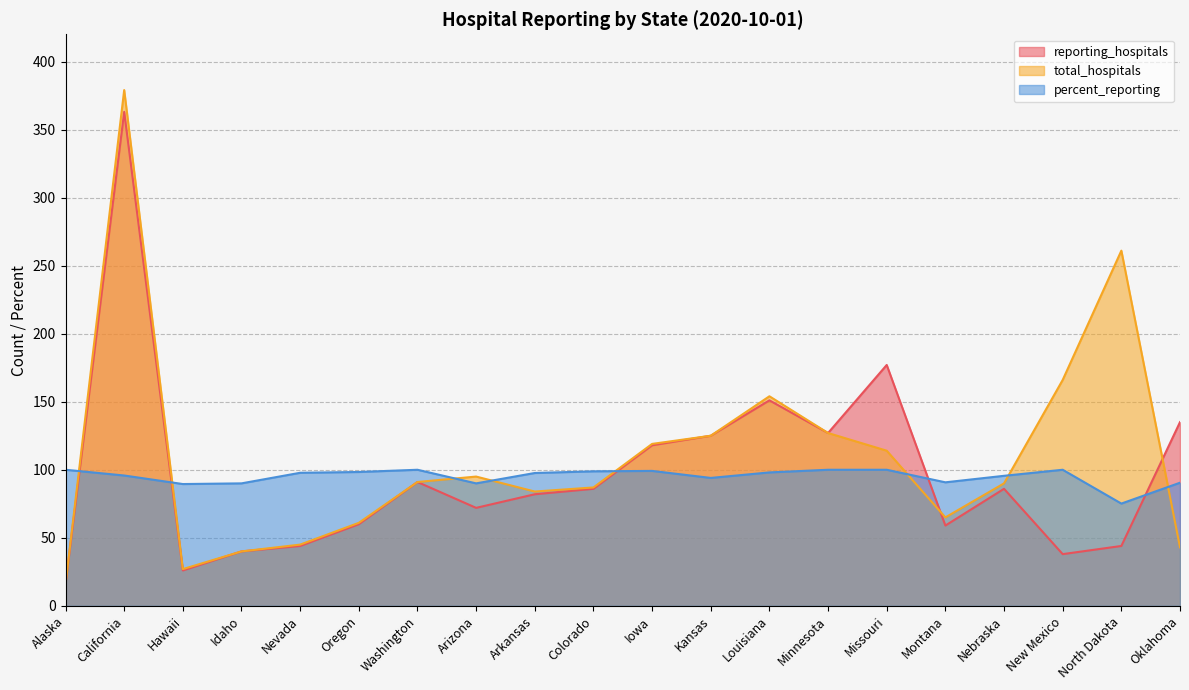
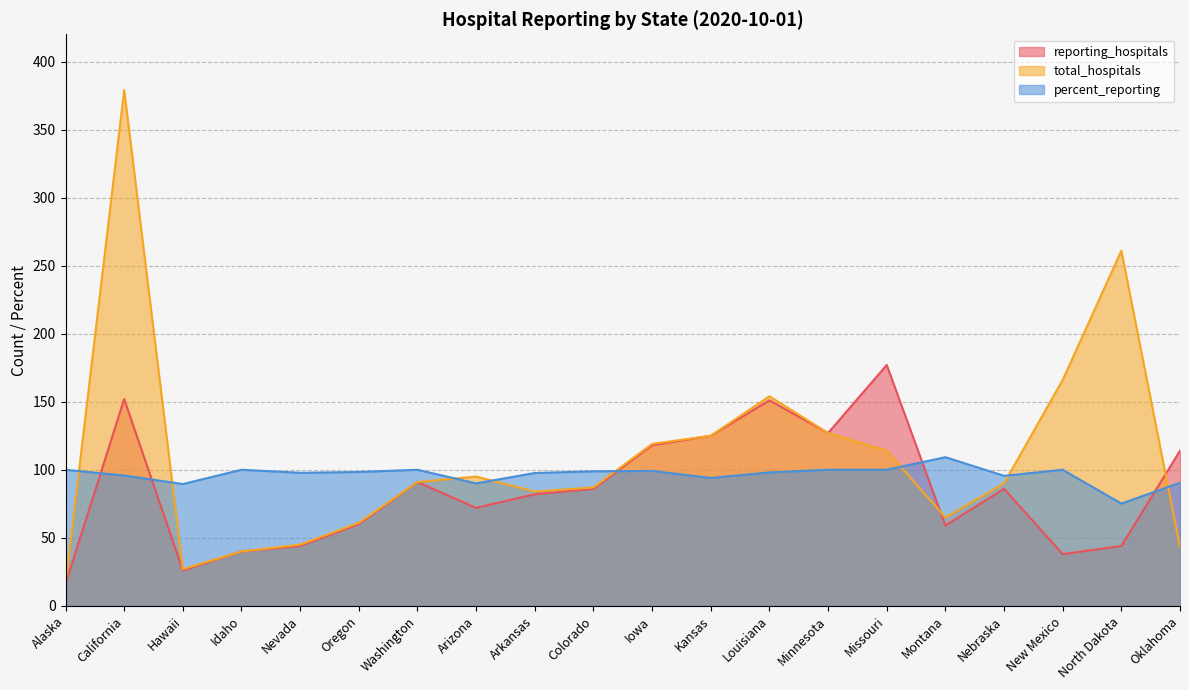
  {
    "reporting_hospitals": {
-     "California": 363,
+     "California": 152,
      "Arizona": 72,
      "Arkansas": 82,
      "Louisiana": 151,
      "Missouri": 177,
      "Montana": 59,
      "Nebraska": 86,
      "New Mexico": 38,
      "North Dakota": 44,
-     "Oklahoma": 135
+     "Oklahoma": 114
    },
    "total_hospitals": {
      "California": 379,
      "Arizona": 95,
      "Arkansas": 84,
      "Louisiana": 154,
      "Missouri": 114,
      "Montana": 65,
      "Nebraska": 90,
      "New Mexico": 166,
      "North Dakota": 261,
      "Oklahoma": 43
    },
    "percent_reporting": {
      "Alaska": 100,
      "California": 96,
      "Hawaii": 90,
-     "Idaho": 90,
+     "Idaho": 100,
      "Nevada": 98,
      "Oregon": 98,
      "Washington": 100,
      "Arizona": 90,
      "Arkansas": 98,
      "Colorado": 99,
      "Iowa": 99,
      "Kansas": 94,
      "Louisiana": 98,
      "Minnesota": 100,
      "Missouri": 100,
-     "Montana": 91,
+     "Montana": 109,
      "Nebraska": 96,
      "New Mexico": 100,
      "North Dakota": 75,
      "Oklahoma": 90
    }
  }
